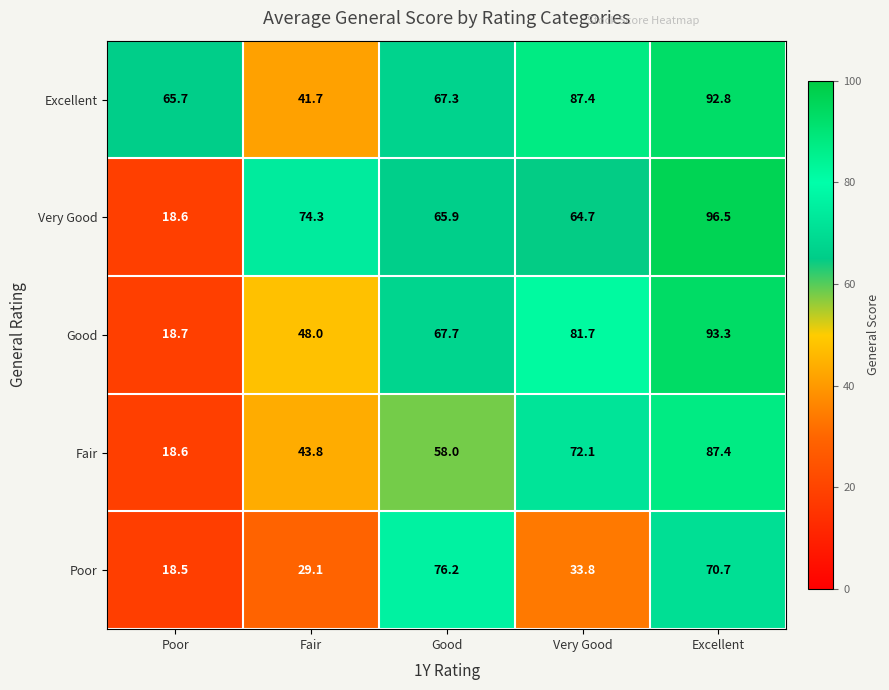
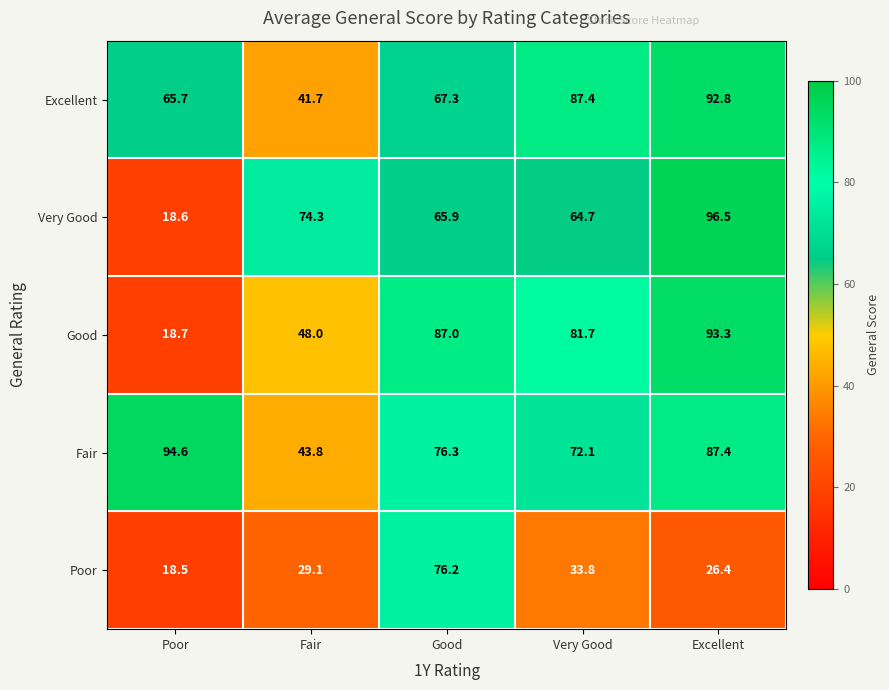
  {
    "Excellent": {
      "Poor": 65.7,
      "Fair": 41.7,
      "Good": 67.3,
      "Very Good": 87.4,
      "Excellent": 92.8
    },
    "Very Good": {
      "Poor": 18.6,
      "Fair": 74.3,
      "Good": 65.9,
      "Very Good": 64.7,
      "Excellent": 96.5
    },
    "Good": {
      "Poor": 18.7,
      "Fair": 48.0,
-     "Good": 67.7,
+     "Good": 87.0,
      "Very Good": 81.7,
      "Excellent": 93.3
    },
    "Fair": {
-     "Poor": 18.6,
+     "Poor": 94.6,
      "Fair": 43.8,
-     "Good": 58.0,
+     "Good": 76.3,
      "Very Good": 72.1,
      "Excellent": 87.4
    },
    "Poor": {
      "Poor": 18.5,
      "Fair": 29.1,
      "Good": 76.2,
      "Very Good": 33.8,
-     "Excellent": 70.7
+     "Excellent": 26.4
    }
  }
